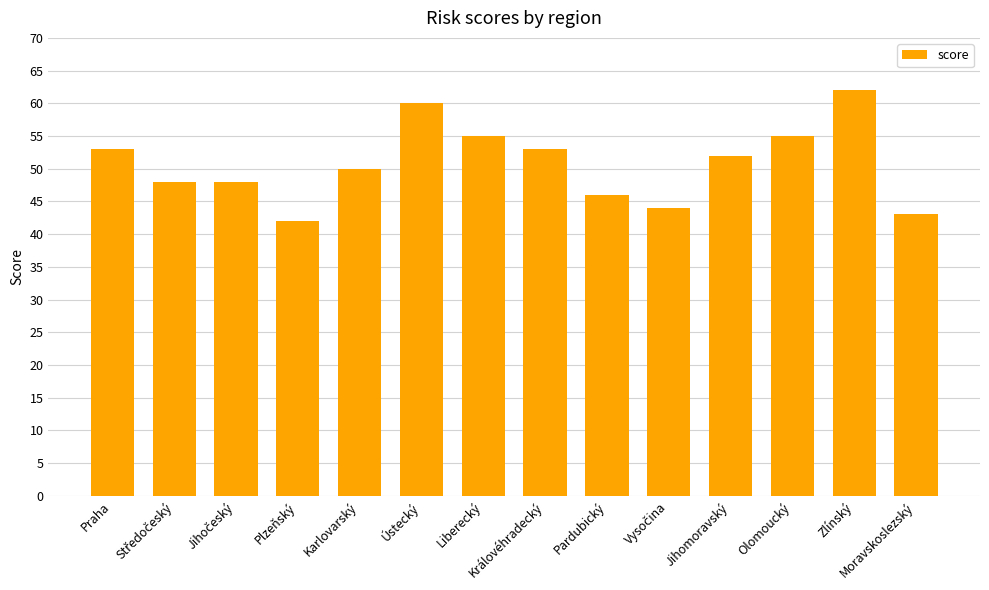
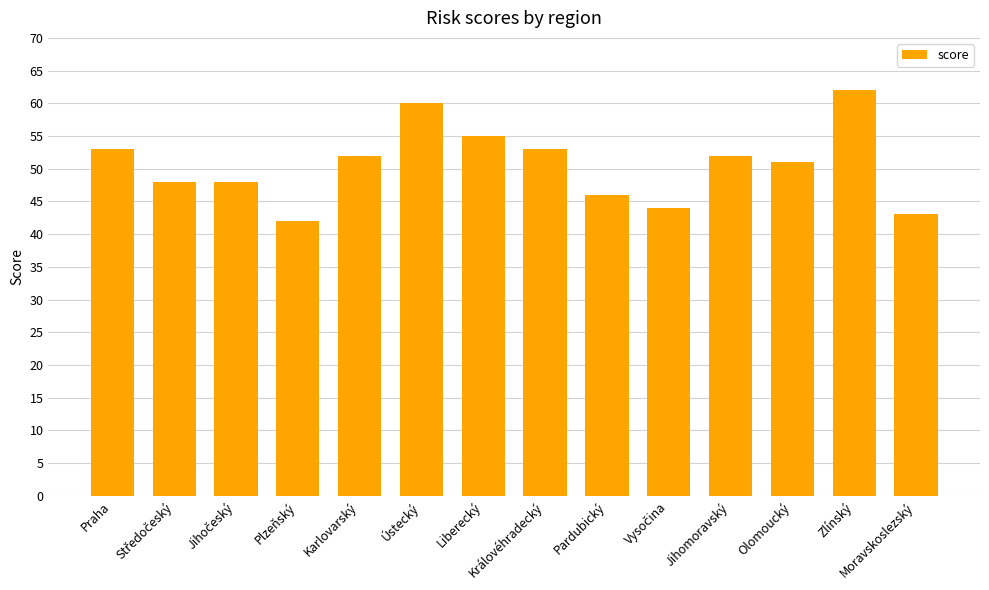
  {
    "Praha": 53,
    "Středočeský": 48,
    "Jihočeský": 48,
    "Plzeňský": 42,
-   "Karlovarský": 50,
+   "Karlovarský": 52,
    "Ústecký": 60,
    "Liberecký": 55,
    "Královéhradecký": 53,
    "Pardubický": 46,
    "Vysočina": 44,
    "Jihomoravský": 52,
-   "Olomoucký": 55,
+   "Olomoucký": 51,
    "Zlínský": 62,
    "Moravskoslezský": 43
  }
